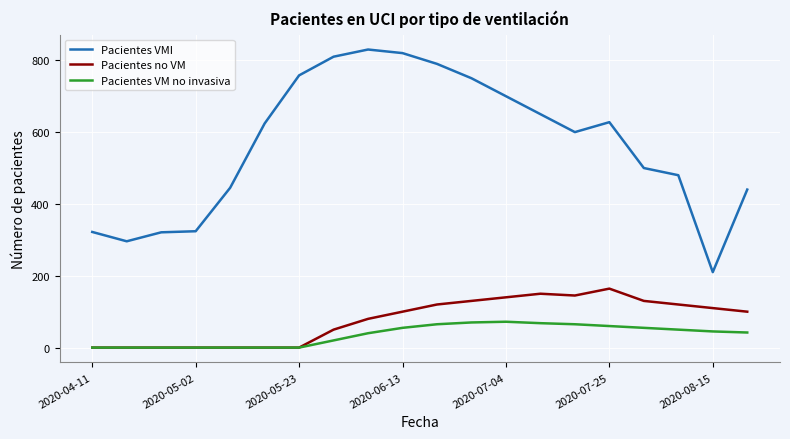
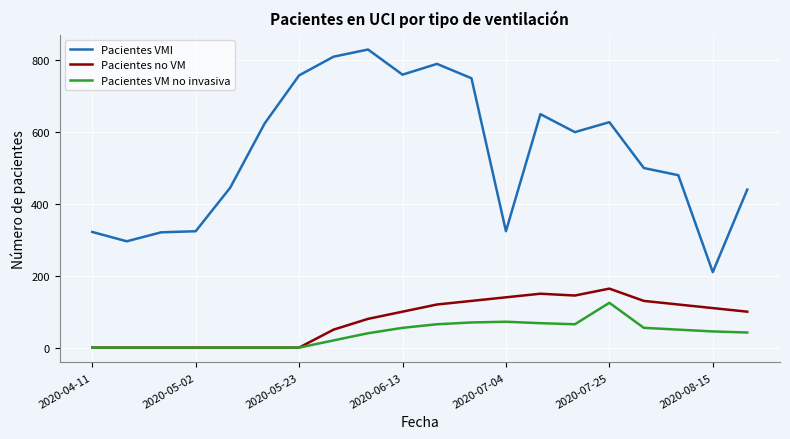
  {
    "Pacientes VMI": {
      "2020-04-11": 320,
      "2020-05-02": 320,
      "2020-05-23": 760,
-     "2020-06-13": 820,
-     "2020-07-04": 700,
+     "2020-06-13": 760,
+     "2020-07-04": 320,
      "2020-07-25": 630,
      "2020-08-15": 210
    },
    "Pacientes no VM": {
      "2020-06-13": 100,
      "2020-07-04": 140,
      "2020-07-25": 160,
      "2020-08-15": 110
    },
    "Pacientes VM no invasiva": {
      "2020-06-13": 60,
      "2020-07-04": 70,
-     "2020-07-25": 60,
+     "2020-07-25": 120,
      "2020-08-15": 50
    }
  }
